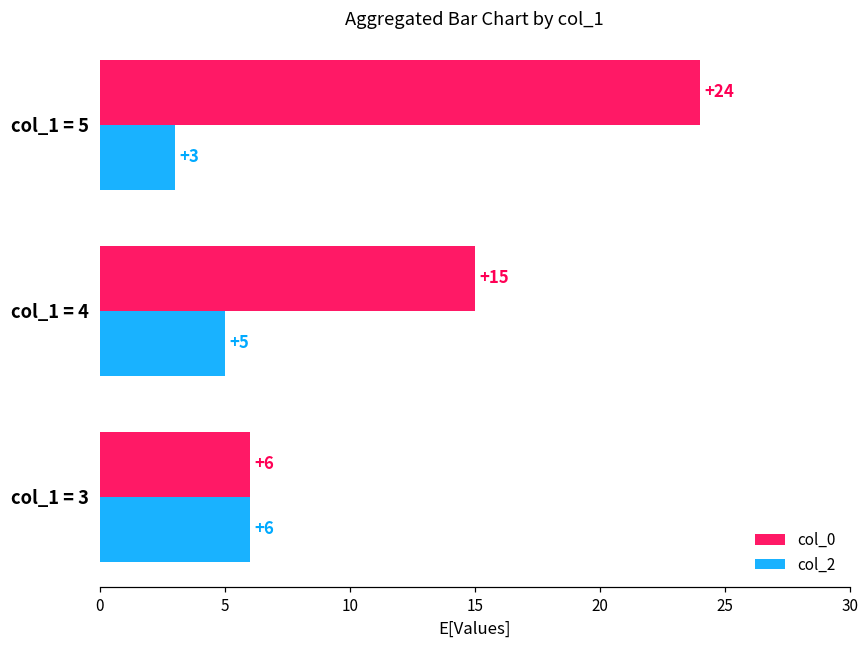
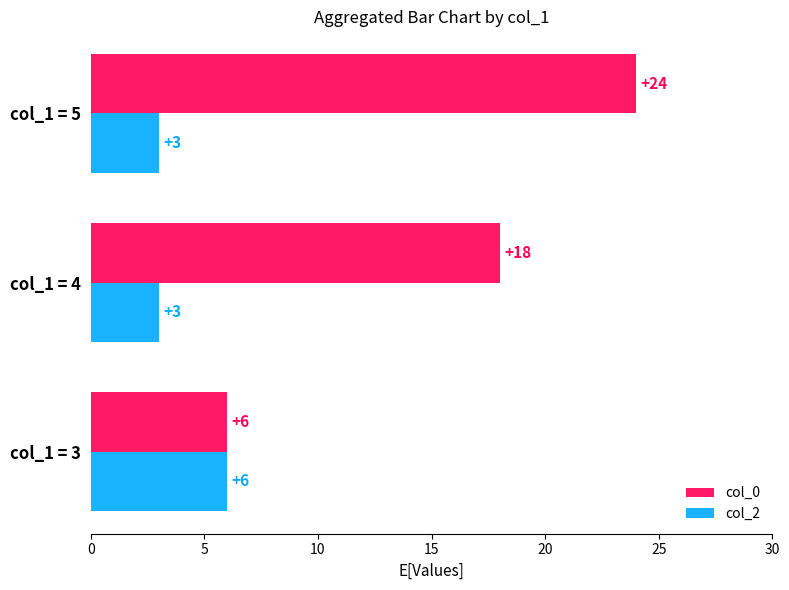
  {
    "col_0": {
      "col_1 = 5": "+24",
-     "col_1 = 4": "+15",
+     "col_1 = 4": "+18",
      "col_1 = 3": "+6"
    },
    "col_2": {
      "col_1 = 5": "+3",
-     "col_1 = 4": "+5",
+     "col_1 = 4": "+3",
      "col_1 = 3": "+6"
    }
  }
